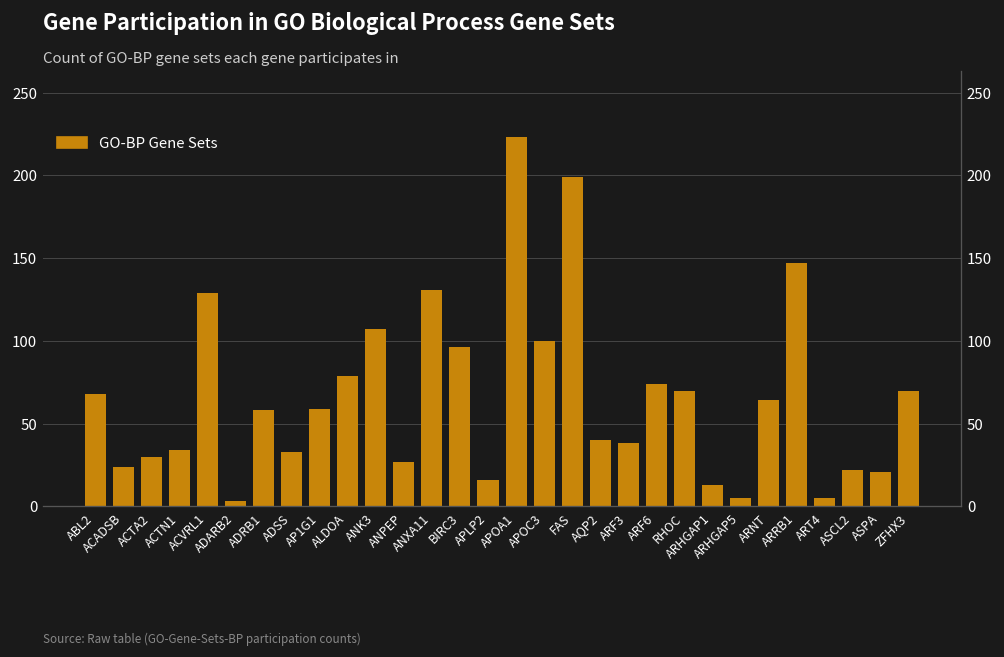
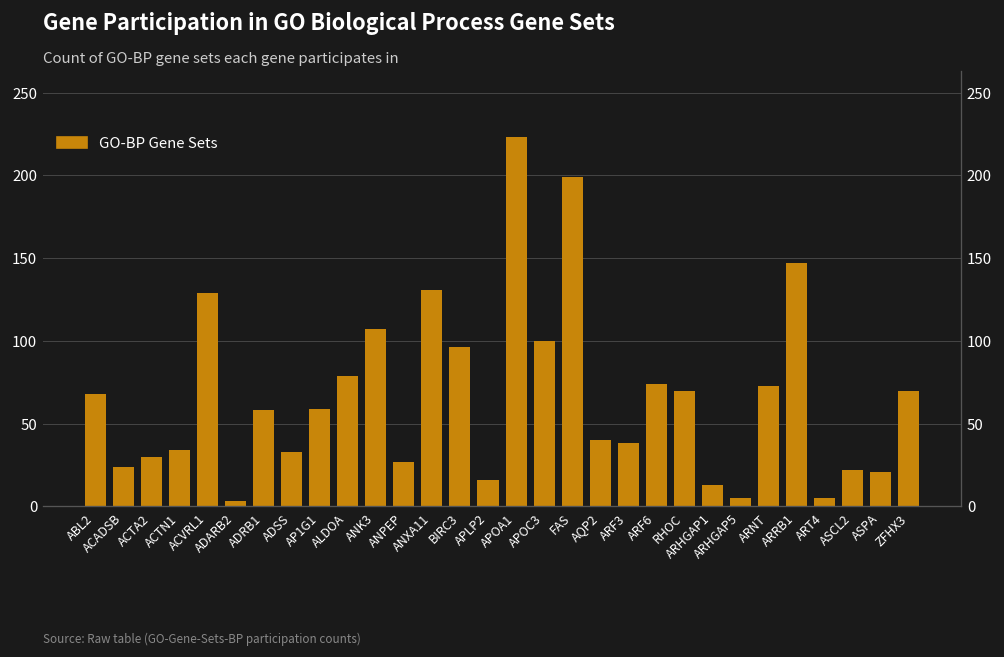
  {
    "ABL2": 68,
    "ACADSB": 24,
    "ACTA2": 30,
    "ACTN1": 34,
    "ACVRL1": 129,
    "ADARB2": 3,
    "ADRB1": 58,
    "ADSS": 33,
    "AP1G1": 59,
    "ALDOA": 79,
    "ANK3": 107,
    "ANPEP": 27,
    "ANXA11": 131,
    "BIRC3": 96,
    "APLP2": 16,
    "APOA1": 223,
    "APOC3": 100,
    "FAS": 199,
    "AQP2": 40,
    "ARF3": 38,
    "ARF6": 74,
    "RHOC": 70,
    "ARHGAP1": 13,
    "ARHGAP5": 5,
-   "ARNT": 64,
+   "ARNT": 73,
    "ARRB1": 147,
    "ART4": 5,
    "ASCL2": 22,
    "ASPA": 21,
    "ZFHX3": 70
  }
